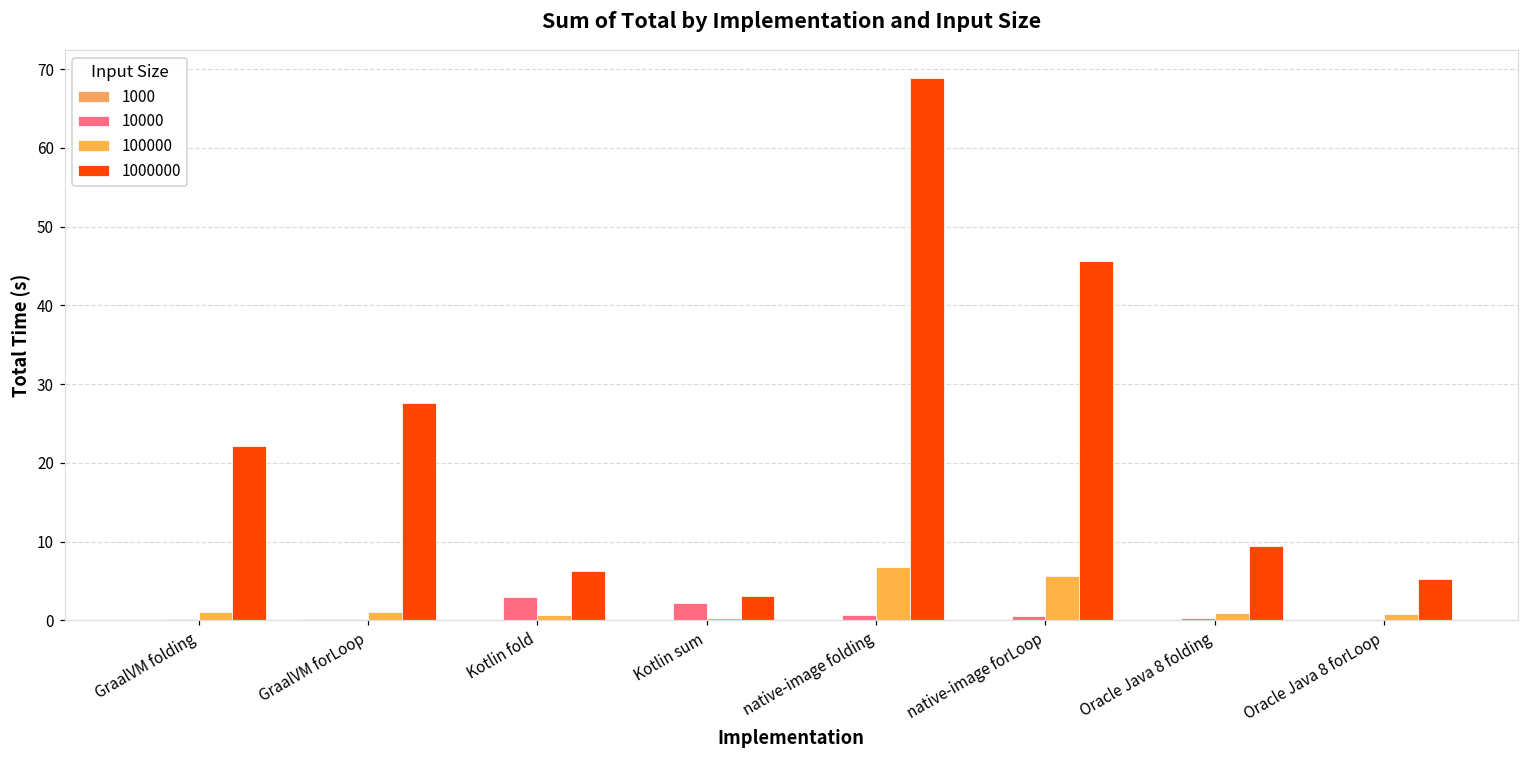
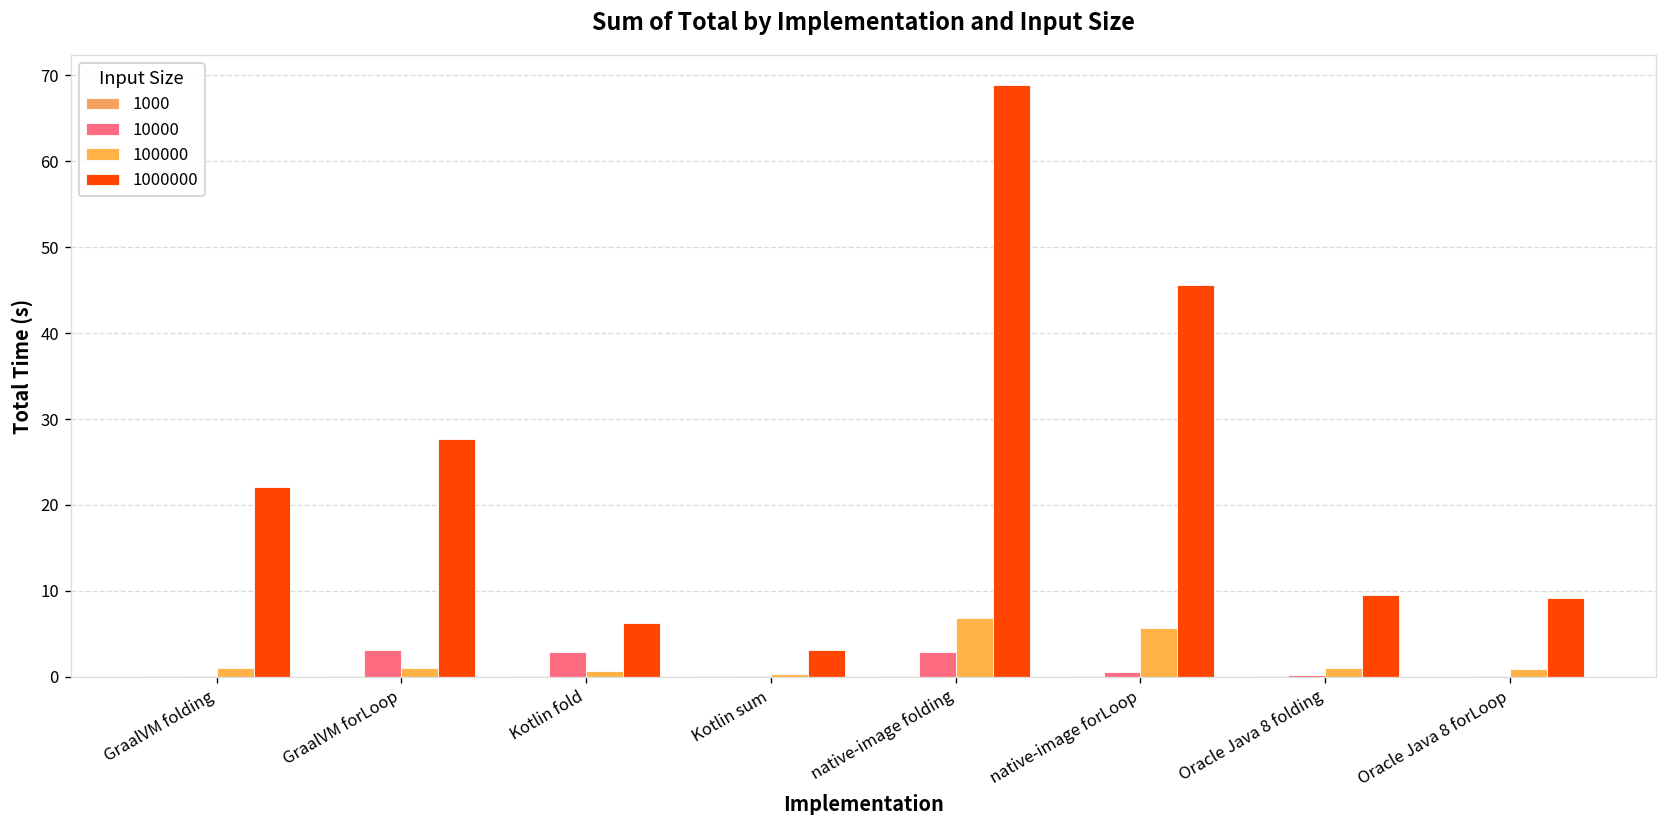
  {
    "10000": {
-     "GraalVM forLoop": 0,
+     "GraalVM forLoop": 3,
      "Kotlin fold": 3,
-     "Kotlin sum": 2,
-     "native-image folding": 1,
+     "Kotlin sum": 0,
+     "native-image folding": 3,
      "native-image forLoop": 1
    },
    "1000000": {
      "GraalVM folding": 22,
      "GraalVM forLoop": 28,
      "Kotlin fold": 6,
      "Kotlin sum": 3,
      "native-image folding": 69,
      "native-image forLoop": 46,
      "Oracle Java 8 folding": 9,
-     "Oracle Java 8 forLoop": 5
+     "Oracle Java 8 forLoop": 9
    }
  }
